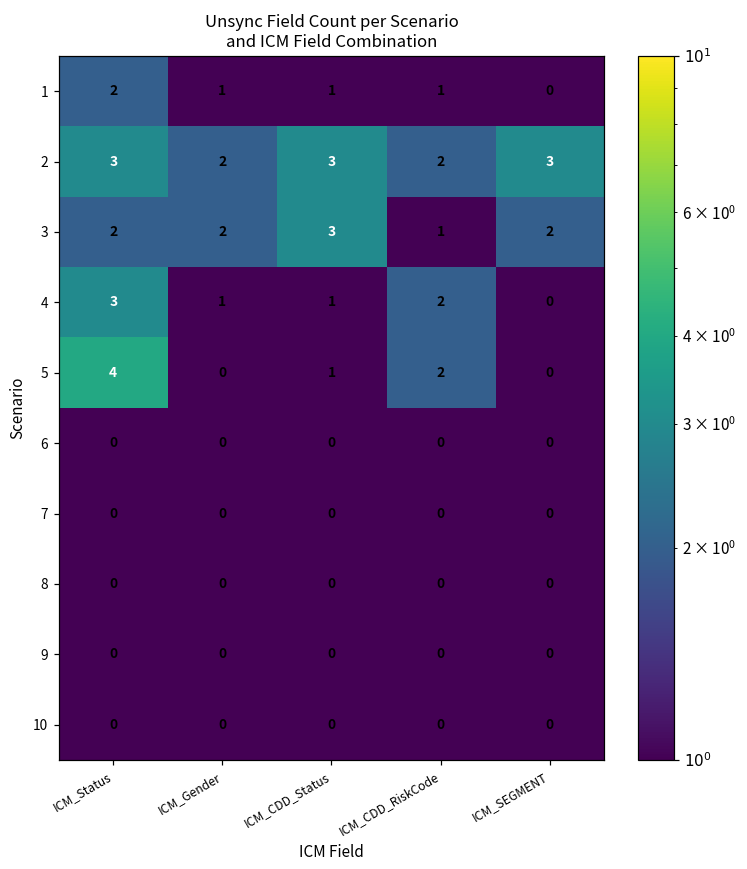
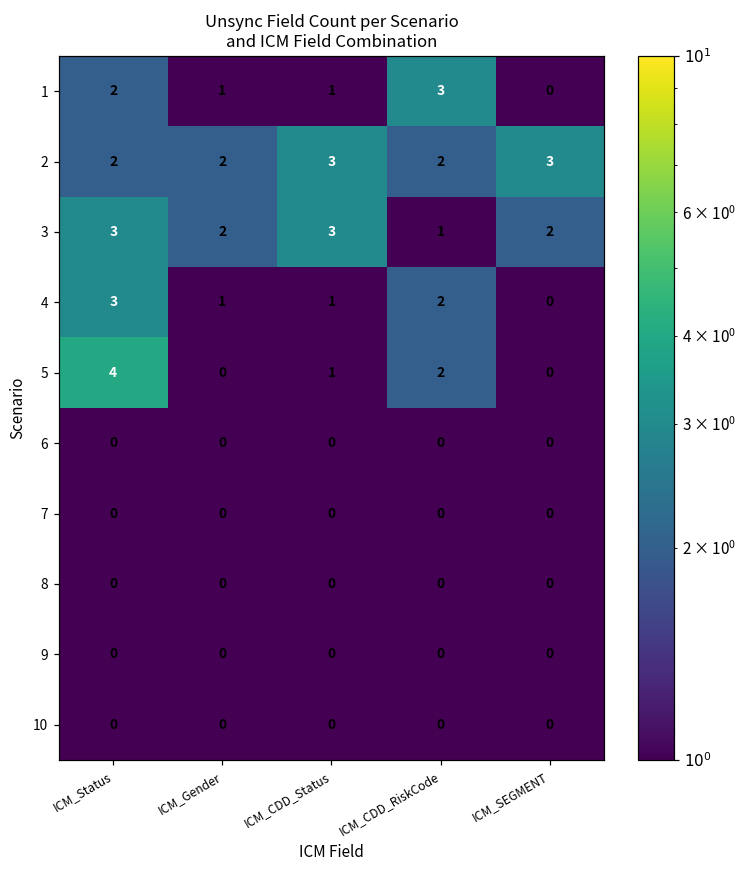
  {
    "1": {
      "ICM_Status": 2,
      "ICM_Gender": 1,
      "ICM_CDD_Status": 1,
-     "ICM_CDD_RiskCode": 1,
+     "ICM_CDD_RiskCode": 3,
      "ICM_SEGMENT": 0
    },
    "2": {
-     "ICM_Status": 3,
+     "ICM_Status": 2,
      "ICM_Gender": 2,
      "ICM_CDD_Status": 3,
      "ICM_CDD_RiskCode": 2,
      "ICM_SEGMENT": 3
    },
    "3": {
-     "ICM_Status": 2,
+     "ICM_Status": 3,
      "ICM_Gender": 2,
      "ICM_CDD_Status": 3,
      "ICM_CDD_RiskCode": 1,
      "ICM_SEGMENT": 2
    },
    "4": {
      "ICM_Status": 3,
      "ICM_Gender": 1,
      "ICM_CDD_Status": 1,
      "ICM_CDD_RiskCode": 2,
      "ICM_SEGMENT": 0
    },
    "5": {
      "ICM_Status": 4,
      "ICM_Gender": 0,
      "ICM_CDD_Status": 1,
      "ICM_CDD_RiskCode": 2,
      "ICM_SEGMENT": 0
    },
    "6": {
      "ICM_Status": 0,
      "ICM_Gender": 0,
      "ICM_CDD_Status": 0,
      "ICM_CDD_RiskCode": 0,
      "ICM_SEGMENT": 0
    },
    "7": {
      "ICM_Status": 0,
      "ICM_Gender": 0,
      "ICM_CDD_Status": 0,
      "ICM_CDD_RiskCode": 0,
      "ICM_SEGMENT": 0
    },
    "8": {
      "ICM_Status": 0,
      "ICM_Gender": 0,
      "ICM_CDD_Status": 0,
      "ICM_CDD_RiskCode": 0,
      "ICM_SEGMENT": 0
    },
    "9": {
      "ICM_Status": 0,
      "ICM_Gender": 0,
      "ICM_CDD_Status": 0,
      "ICM_CDD_RiskCode": 0,
      "ICM_SEGMENT": 0
    },
    "10": {
      "ICM_Status": 0,
      "ICM_Gender": 0,
      "ICM_CDD_Status": 0,
      "ICM_CDD_RiskCode": 0,
      "ICM_SEGMENT": 0
    }
  }
